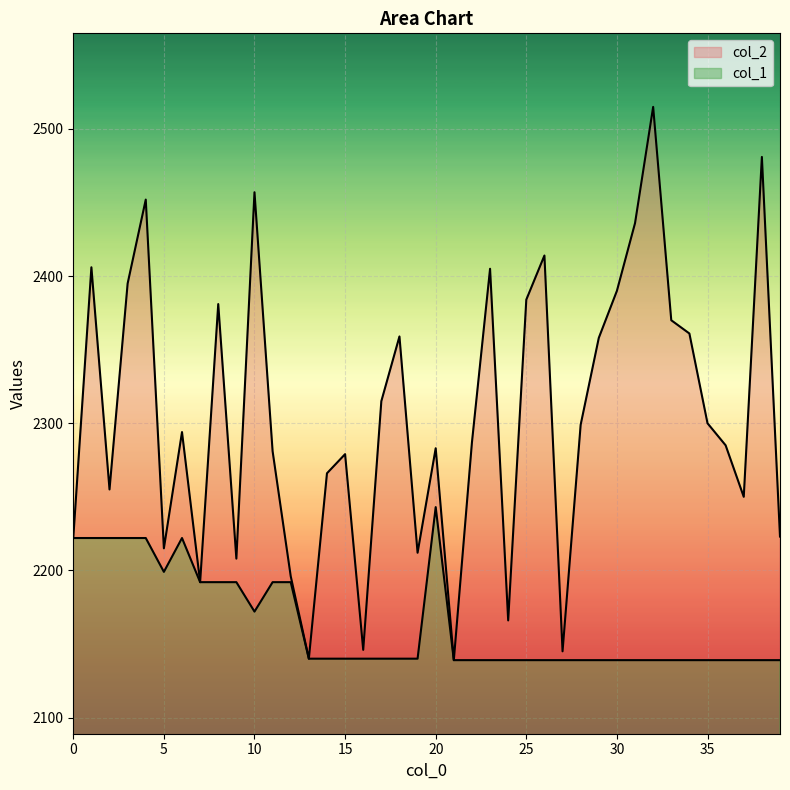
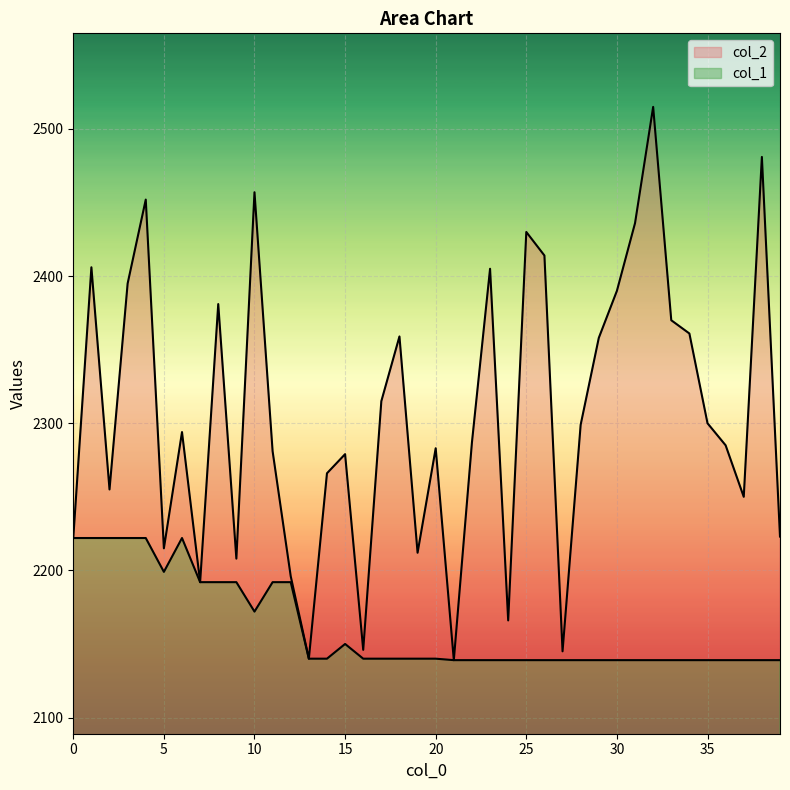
  {
    "col_2": {
      "5": 2215,
      "10": 2457,
      "15": 2279,
      "20": 2283,
-     "25": 2384,
+     "25": 2430,
      "30": 2390,
      "35": 2300
    },
    "col_1": {
      "5": 2199,
      "10": 2172,
-     "15": 2140,
-     "20": 2243,
+     "15": 2150,
+     "20": 2140,
      "25": 2139,
      "30": 2139,
      "35": 2139
    }
  }
